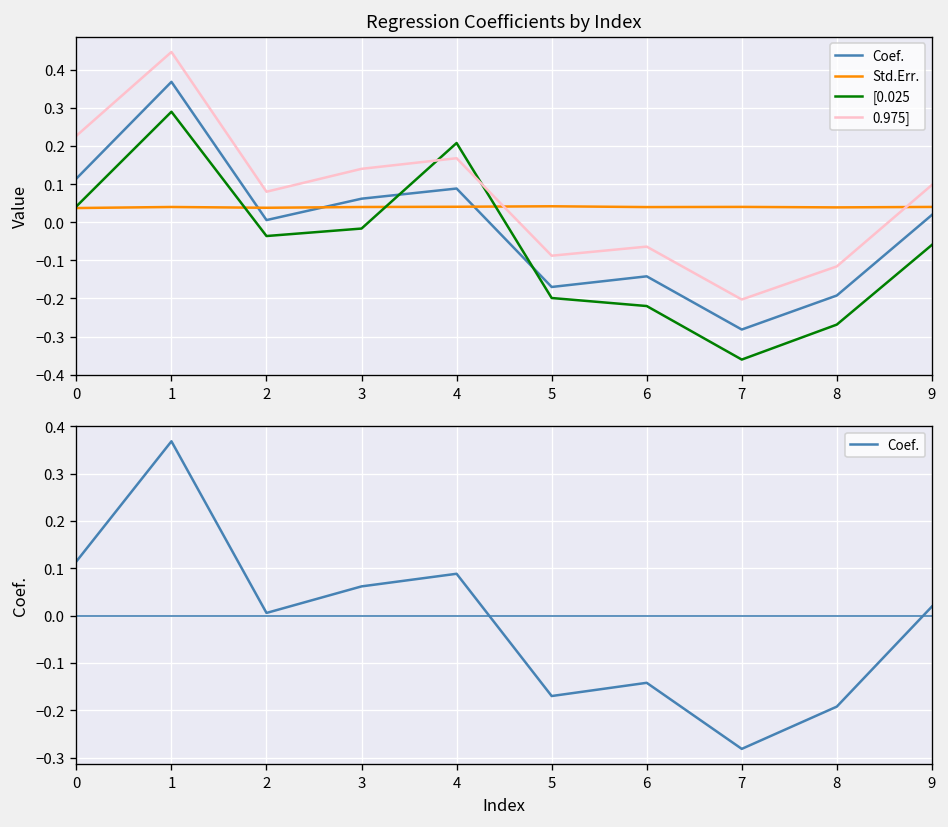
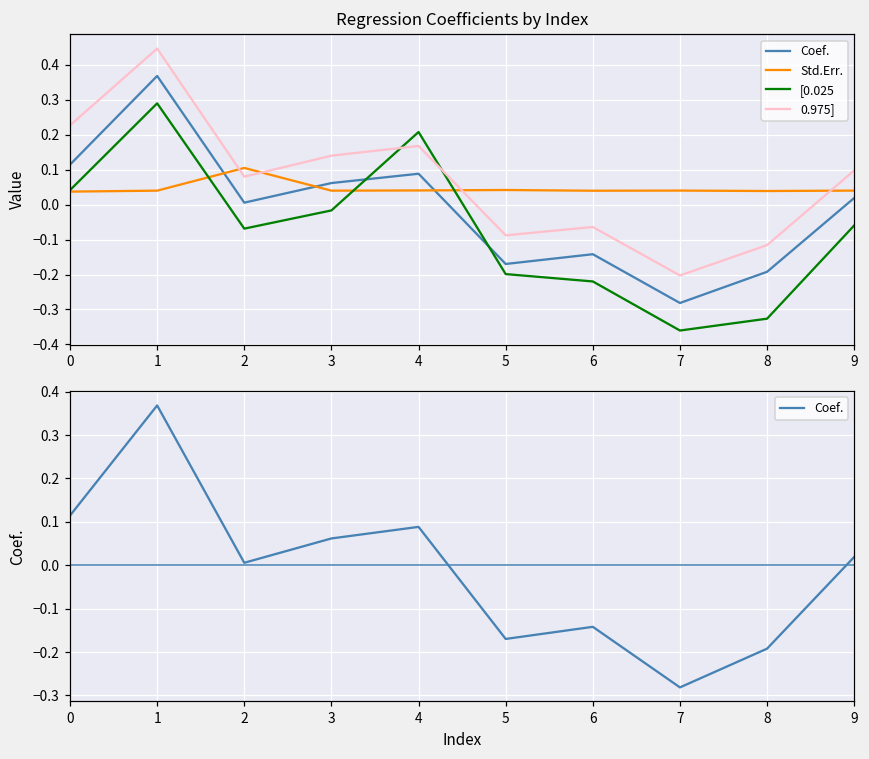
  {
    "Regression Coefficients by Index": {
      "Coef.": {
        "0": 0.11,
        "1": 0.37,
        "2": 0.01,
        "3": 0.06,
        "4": 0.09,
        "5": -0.17,
        "6": -0.14,
        "7": -0.28,
        "8": -0.19,
        "9": 0.02
      },
      "Std.Err.": {
        "1": 0.04,
-       "2": 0.04,
+       "2": 0.10,
        "3": 0.04,
        "4": 0.04,
        "5": 0.04,
        "6": 0.04,
        "7": 0.04,
        "8": 0.04,
        "9": 0.04
      },
      "[0.025": {
        "1": 0.29,
-       "2": -0.04,
+       "2": -0.07,
        "3": -0.02,
        "4": 0.21,
        "5": -0.20,
        "6": -0.22,
        "7": -0.36,
-       "8": -0.27,
+       "8": -0.33,
        "9": -0.06
      },
      "0.975]": {
        "0": 0.23,
        "1": 0.45,
        "2": 0.08,
        "3": 0.14,
        "4": 0.17,
        "5": -0.09,
        "6": -0.06,
        "7": -0.20,
        "8": -0.12,
        "9": 0.10
      }
    }
  }
